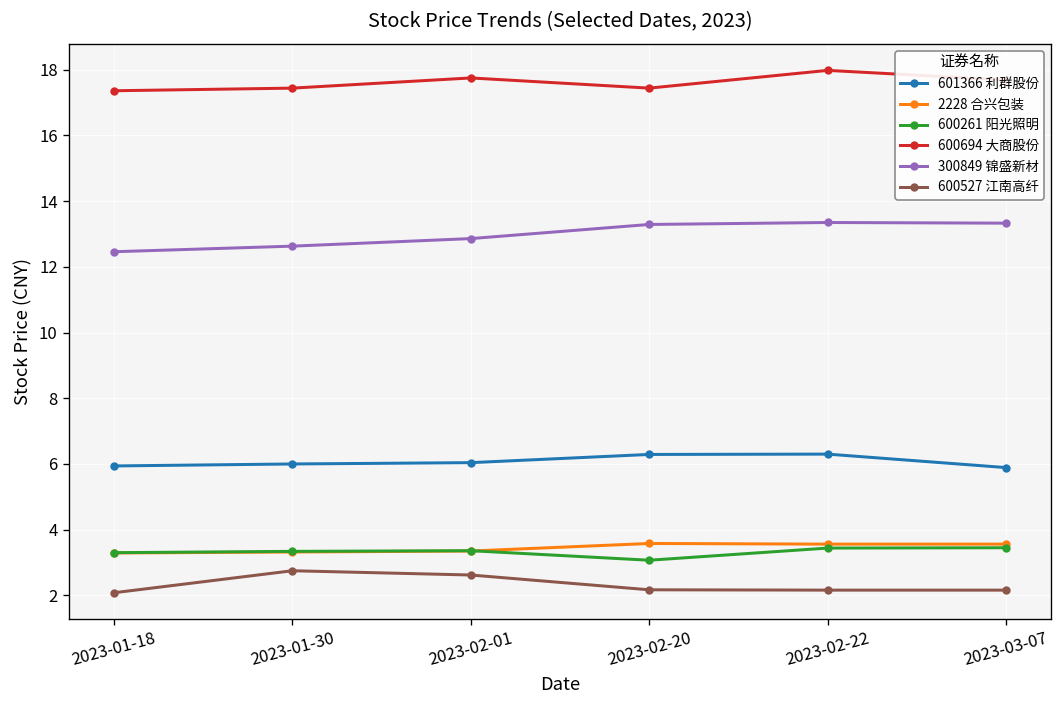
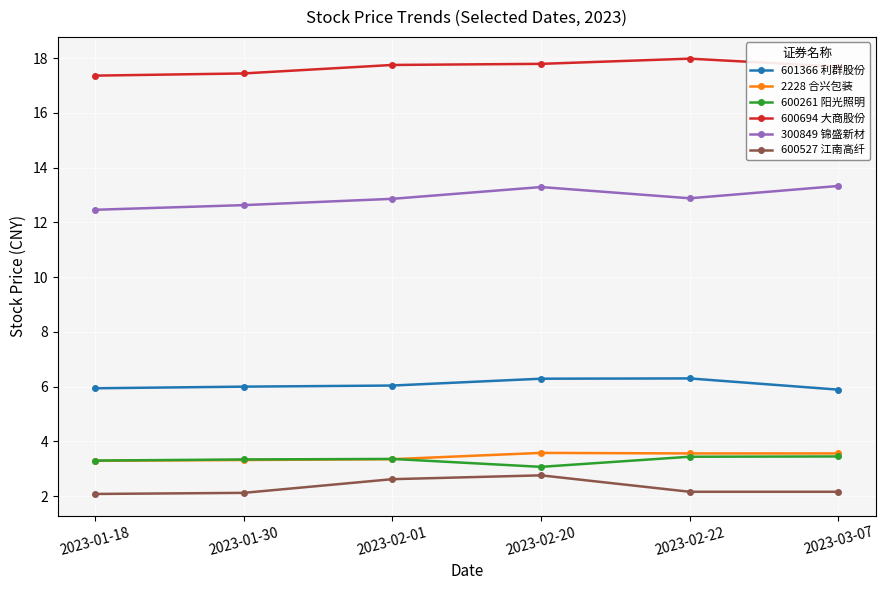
  {
    "601366 利群股份": {
      "2023-01-18": 5.9,
      "2023-01-30": 6.0,
      "2023-02-01": 6.0,
      "2023-02-20": 6.3,
      "2023-02-22": 6.3,
      "2023-03-07": 5.9
    },
    "2228 合兴包装": {
      "2023-02-20": 3.6,
      "2023-02-22": 3.6,
      "2023-03-07": 3.6
    },
    "600261 阳光照明": {
      "2023-02-20": 3.1,
      "2023-02-22": 3.4,
      "2023-03-07": 3.5
    },
    "600694 大商股份": {
      "2023-01-18": 17.4,
      "2023-01-30": 17.4,
      "2023-02-01": 17.8,
-     "2023-02-20": 17.4,
+     "2023-02-20": 17.8,
      "2023-02-22": 18.0
    },
    "300849 锦盛新材": {
      "2023-01-18": 12.5,
      "2023-01-30": 12.6,
      "2023-02-01": 12.9,
      "2023-02-20": 13.3,
-     "2023-02-22": 13.4,
+     "2023-02-22": 12.9,
      "2023-03-07": 13.3
    },
    "600527 江南高纤": {
      "2023-01-18": 2.1,
-     "2023-01-30": 2.8,
+     "2023-01-30": 2.1,
      "2023-02-01": 2.6,
-     "2023-02-20": 2.2,
+     "2023-02-20": 2.8,
      "2023-02-22": 2.2,
      "2023-03-07": 2.2
    }
  }
